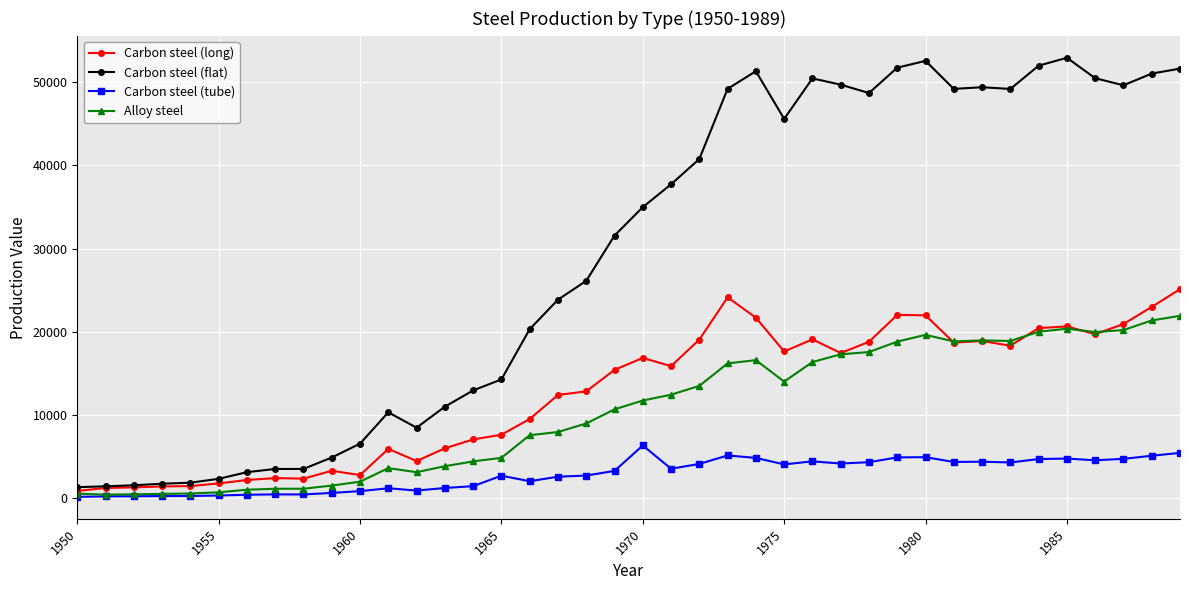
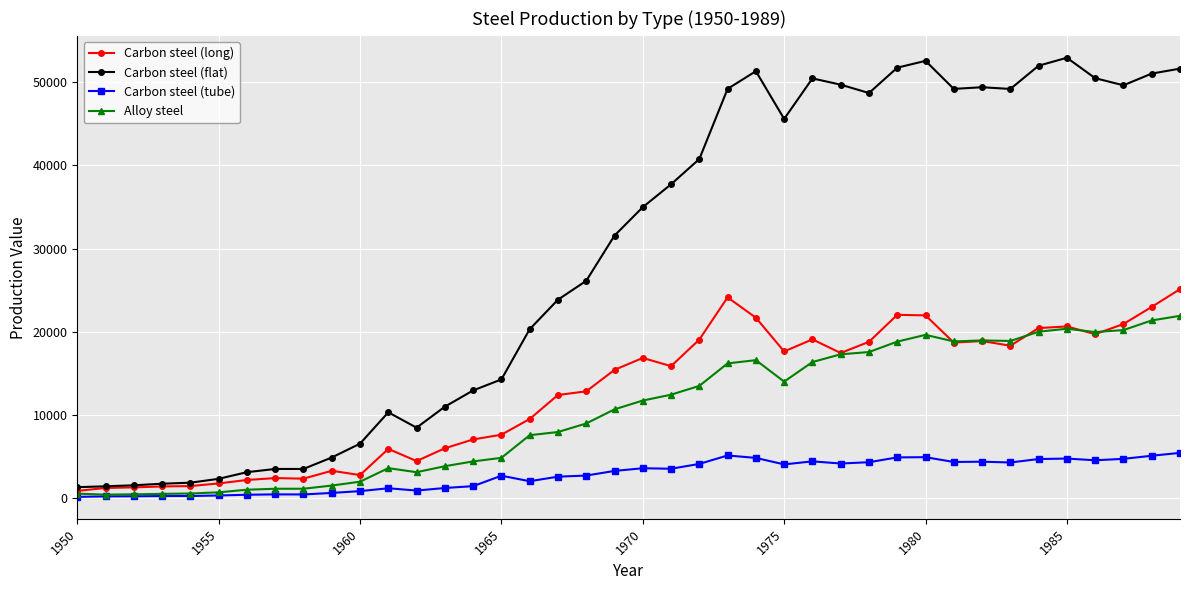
  {
    "Carbon steel (long)": {
      "1950": 1000,
      "1955": 2000,
      "1960": 3000,
      "1965": 8000,
      "1970": 17000,
      "1975": 18000,
      "1980": 22000
    },
    "Carbon steel (flat)": {
      "1950": 1000,
      "1955": 2000,
      "1960": 7000,
      "1965": 14000,
      "1970": 35000,
      "1975": 46000,
      "1980": 53000,
      "1985": 53000
    },
    "Carbon steel (tube)": {
      "1950": 0,
      "1955": 0,
      "1960": 1000,
      "1965": 3000,
-     "1970": 6000,
+     "1970": 4000,
      "1975": 4000,
      "1980": 5000,
      "1985": 5000
    },
    "Alloy steel": {
      "1950": 1000,
      "1955": 1000,
      "1960": 2000,
      "1965": 5000,
      "1970": 12000,
      "1975": 14000,
      "1980": 20000
    }
  }
